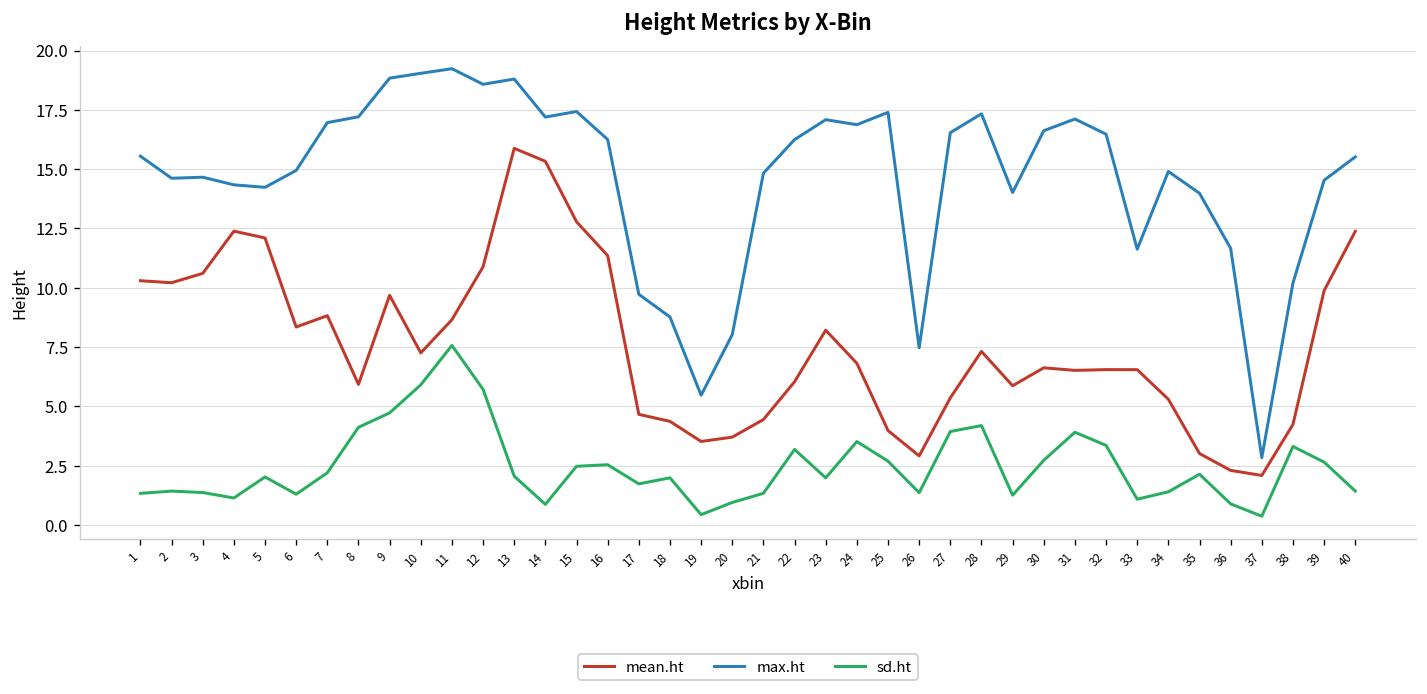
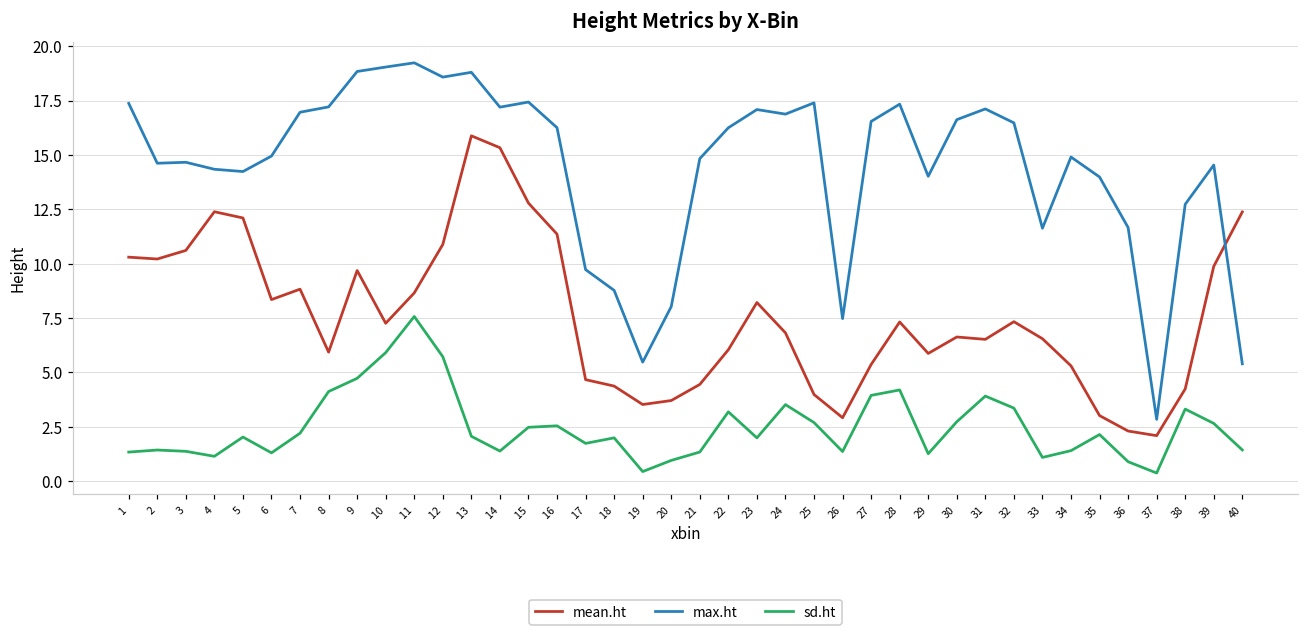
  {
    "mean.ht": {
      "1": 10.3,
      "2": 10.2,
      "3": 10.6,
      "4": 12.4,
      "5": 12.1,
      "6": 8.3,
      "7": 8.8,
      "8": 5.9,
      "9": 9.7,
      "10": 7.3,
      "11": 8.7,
      "12": 10.9,
      "13": 15.9,
      "14": 15.3,
      "15": 12.8,
      "16": 11.4,
      "17": 4.7,
      "18": 4.4,
      "19": 3.5,
      "20": 3.7,
      "21": 4.4,
      "22": 6.0,
      "23": 8.2,
      "24": 6.8,
      "25": 4.0,
      "26": 2.9,
      "27": 5.4,
      "28": 7.3,
      "29": 5.9,
      "30": 6.6,
      "31": 6.5,
-     "32": 6.5,
+     "32": 7.3,
      "33": 6.5,
      "34": 5.3,
      "35": 3.0,
      "36": 2.3,
      "37": 2.1,
      "38": 4.2,
      "39": 9.9,
      "40": 12.4
    },
    "max.ht": {
-     "1": 15.5,
+     "1": 17.4,
      "2": 14.6,
      "3": 14.7,
      "4": 14.3,
      "5": 14.2,
      "6": 14.9,
      "7": 17.0,
      "8": 17.2,
      "9": 18.8,
      "10": 19.0,
      "11": 19.2,
      "12": 18.6,
      "13": 18.8,
      "14": 17.2,
      "15": 17.4,
      "16": 16.3,
      "17": 9.7,
      "18": 8.8,
      "19": 5.5,
      "20": 8.0,
      "21": 14.8,
      "22": 16.2,
      "23": 17.1,
      "24": 16.9,
      "25": 17.4,
      "26": 7.5,
      "27": 16.5,
      "28": 17.3,
      "29": 14.0,
      "30": 16.6,
      "31": 17.1,
      "32": 16.5,
      "33": 11.6,
      "34": 14.9,
      "35": 14.0,
      "36": 11.7,
      "37": 2.8,
-     "38": 10.2,
+     "38": 12.7,
      "39": 14.5,
-     "40": 15.5
+     "40": 5.4
    },
    "sd.ht": {
      "1": 1.3,
      "2": 1.4,
      "3": 1.4,
      "4": 1.1,
      "5": 2.0,
      "6": 1.3,
      "7": 2.2,
      "8": 4.1,
      "9": 4.7,
      "10": 5.9,
      "11": 7.6,
      "12": 5.7,
      "13": 2.1,
-     "14": 0.9,
+     "14": 1.4,
      "15": 2.5,
      "16": 2.5,
      "17": 1.7,
      "18": 2.0,
      "19": 0.4,
      "20": 0.9,
      "21": 1.3,
      "22": 3.2,
      "23": 2.0,
      "24": 3.5,
      "25": 2.7,
      "26": 1.4,
      "27": 3.9,
      "28": 4.2,
      "29": 1.3,
      "30": 2.7,
      "31": 3.9,
      "32": 3.4,
      "33": 1.1,
      "34": 1.4,
      "35": 2.1,
      "36": 0.9,
      "37": 0.4,
      "38": 3.3,
      "39": 2.7,
      "40": 1.4
    }
  }
